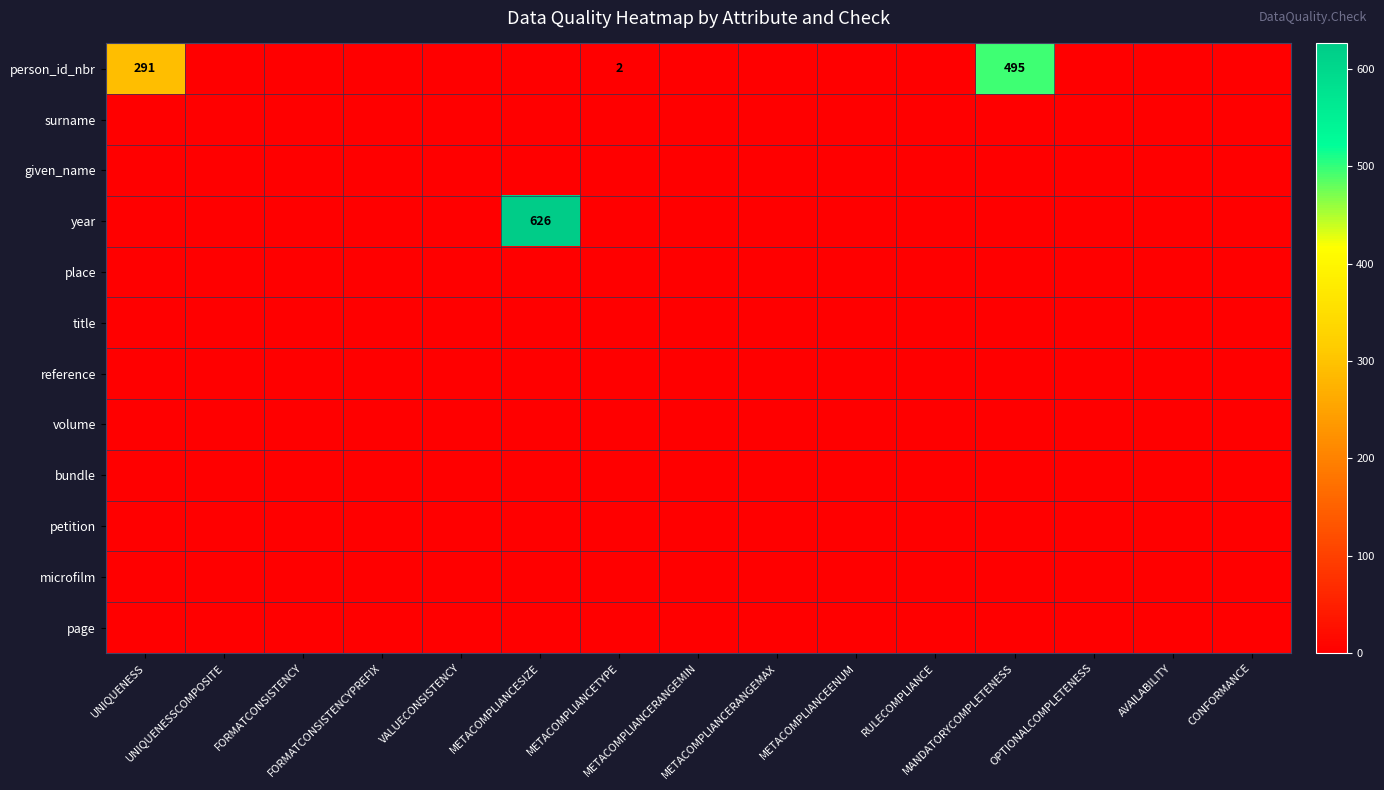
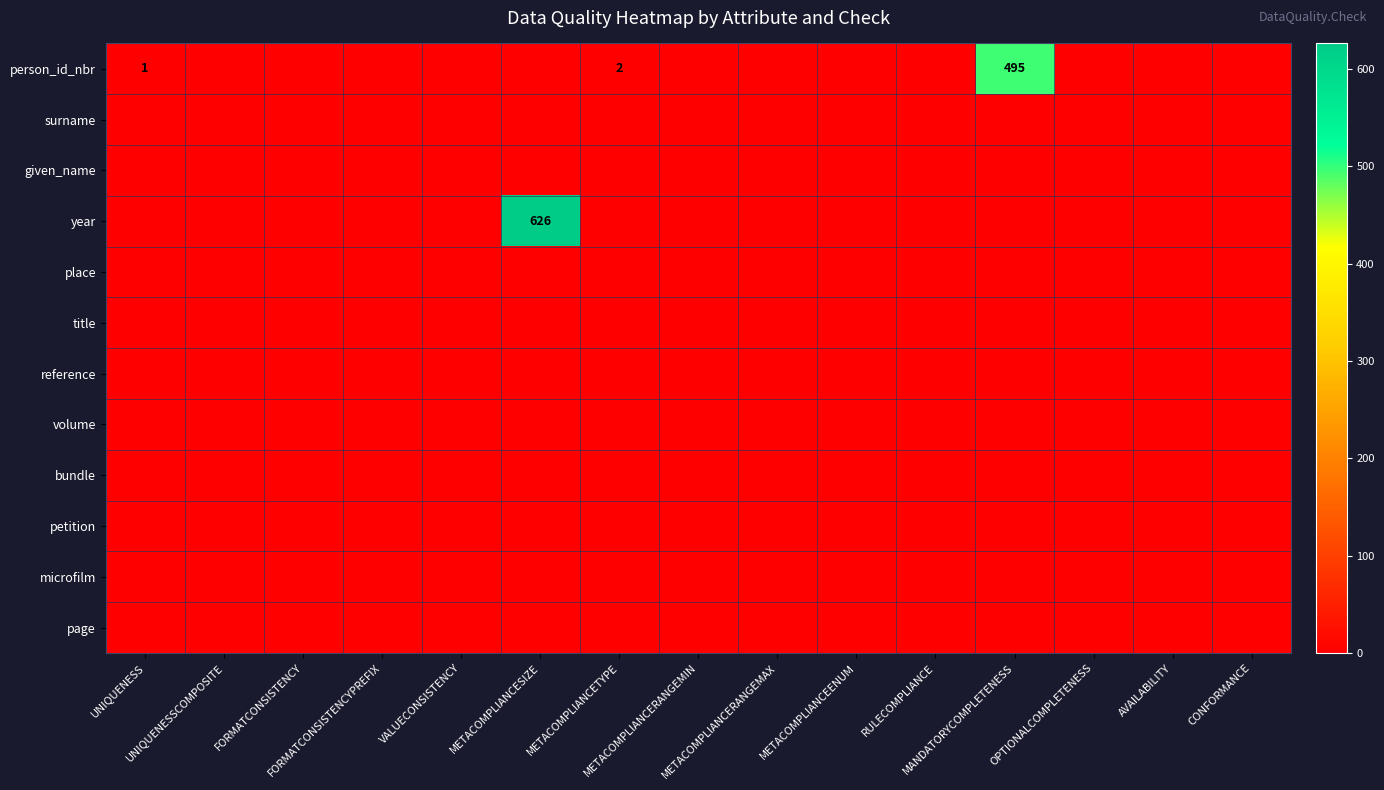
  {
    "person_id_nbr": {
-     "UNIQUENESS": 291,
+     "UNIQUENESS": 1,
      "METACOMPLIANCETYPE": 2,
      "MANDATORYCOMPLETENESS": 495
    },
    "year": {
      "METACOMPLIANCESIZE": 626
    }
  }
